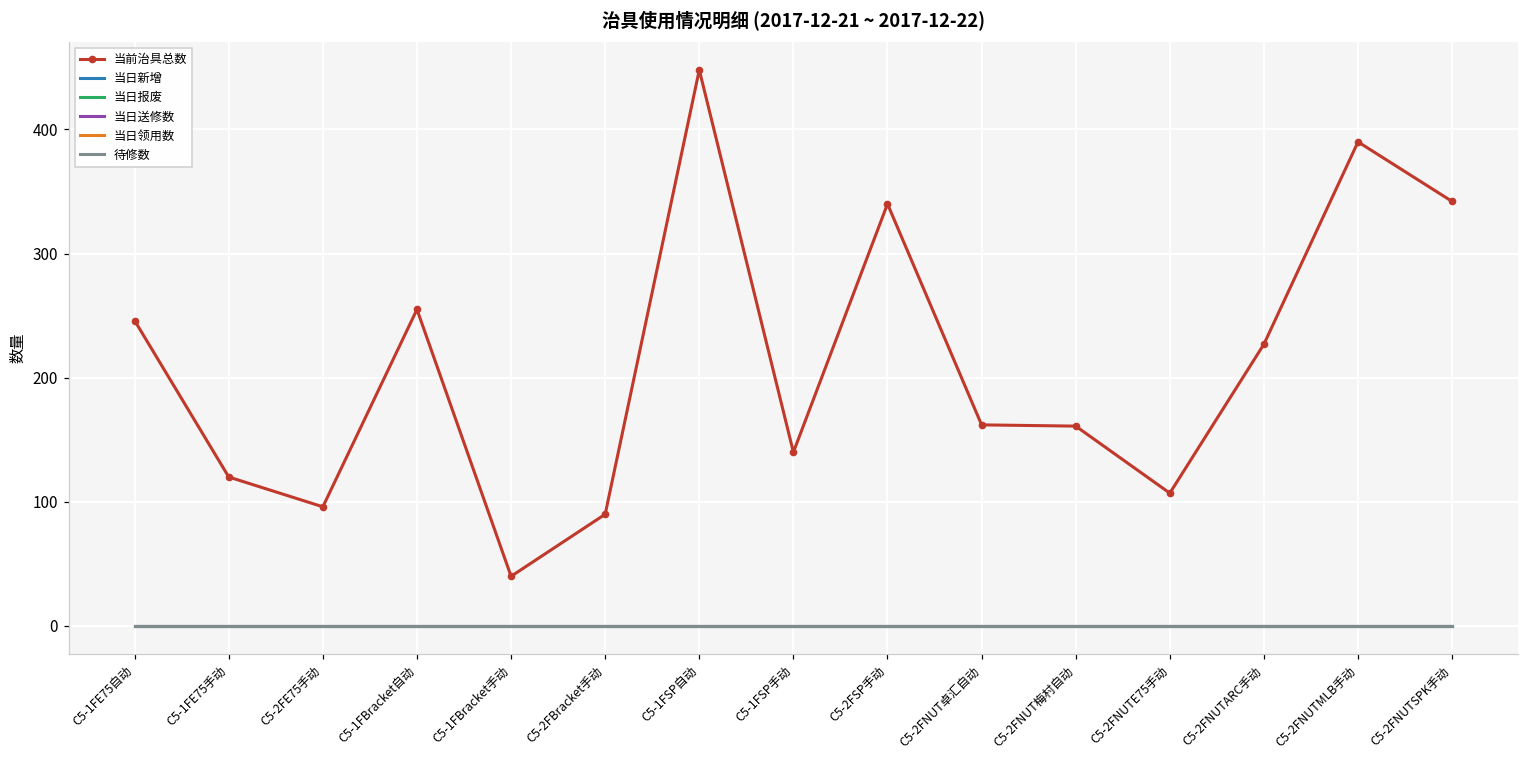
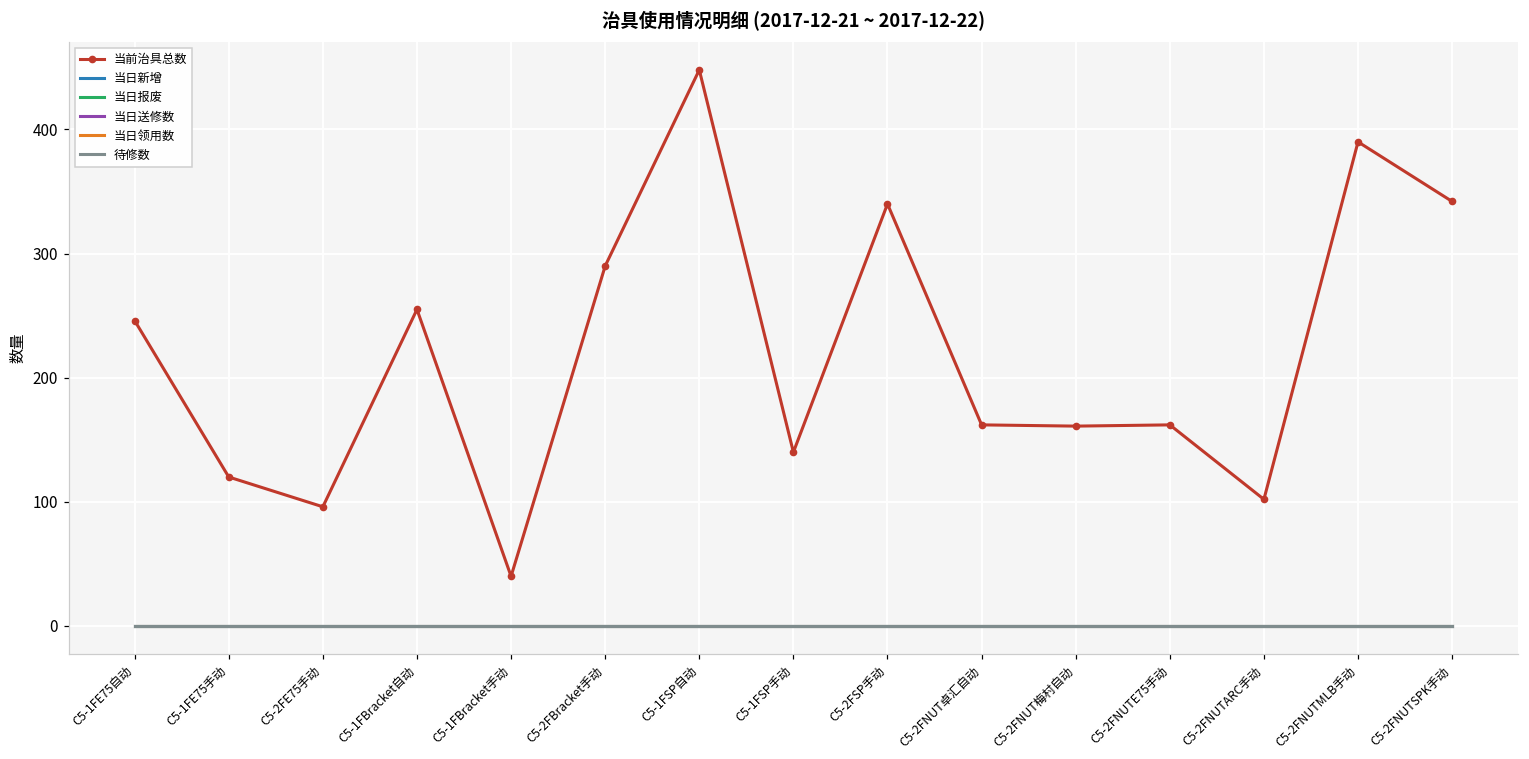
  {
    "当前治具总数": {
      "C5-1FE75自动": 246,
      "C5-1FE75手动": 120,
      "C5-2FE75手动": 96,
      "C5-1FBracket自动": 255,
      "C5-1FBracket手动": 40,
-     "C5-2FBracket手动": 90,
+     "C5-2FBracket手动": 290,
      "C5-1FSP自动": 448,
      "C5-1FSP手动": 140,
      "C5-2FSP手动": 340,
      "C5-2FNUT卓汇自动": 162,
      "C5-2FNUT梅村自动": 161,
-     "C5-2FNUTE75手动": 107,
-     "C5-2FNUTARC手动": 227,
+     "C5-2FNUTE75手动": 162,
+     "C5-2FNUTARC手动": 102,
      "C5-2FNUTMLB手动": 390,
      "C5-2FNUTSPK手动": 342
    },
    "待修数": {
      "C5-1FE75自动": 0,
      "C5-1FE75手动": 0,
      "C5-2FE75手动": 0,
      "C5-1FBracket自动": 0,
      "C5-1FBracket手动": 0,
      "C5-2FBracket手动": 0,
      "C5-1FSP自动": 0,
      "C5-1FSP手动": 0,
      "C5-2FSP手动": 0,
      "C5-2FNUT卓汇自动": 0,
      "C5-2FNUT梅村自动": 0,
      "C5-2FNUTE75手动": 0,
      "C5-2FNUTARC手动": 0,
      "C5-2FNUTMLB手动": 0,
      "C5-2FNUTSPK手动": 0
    }
  }
